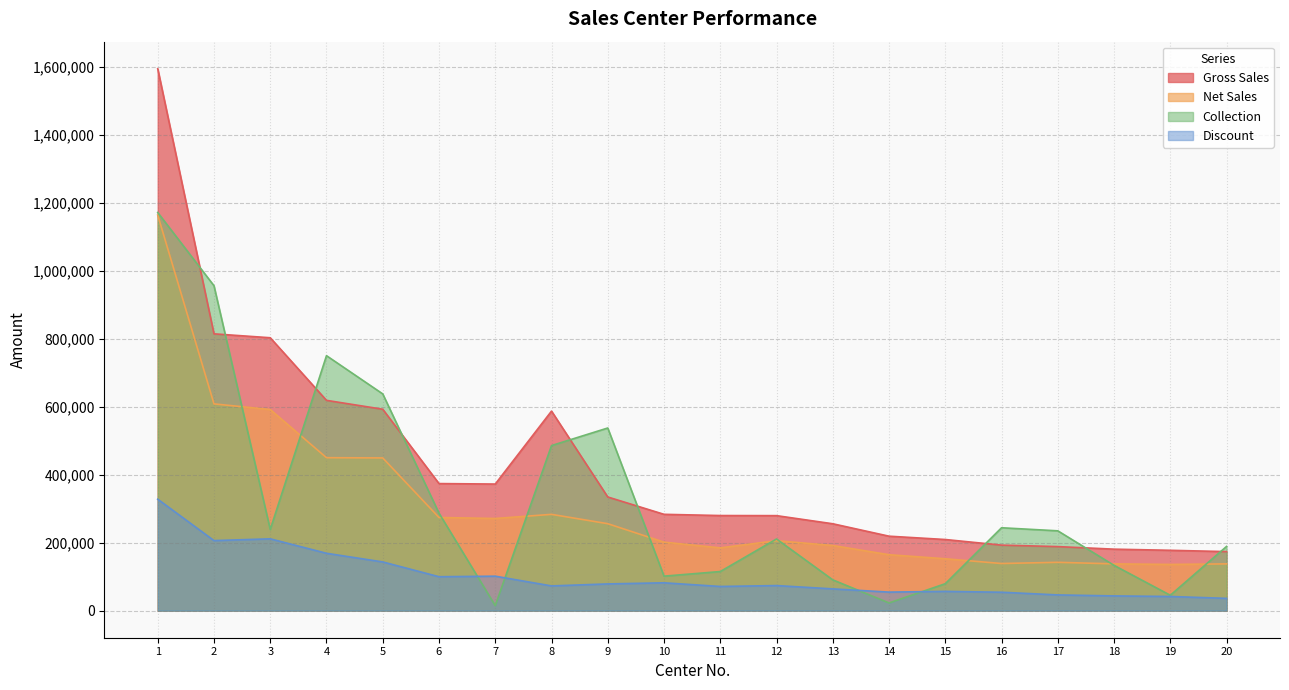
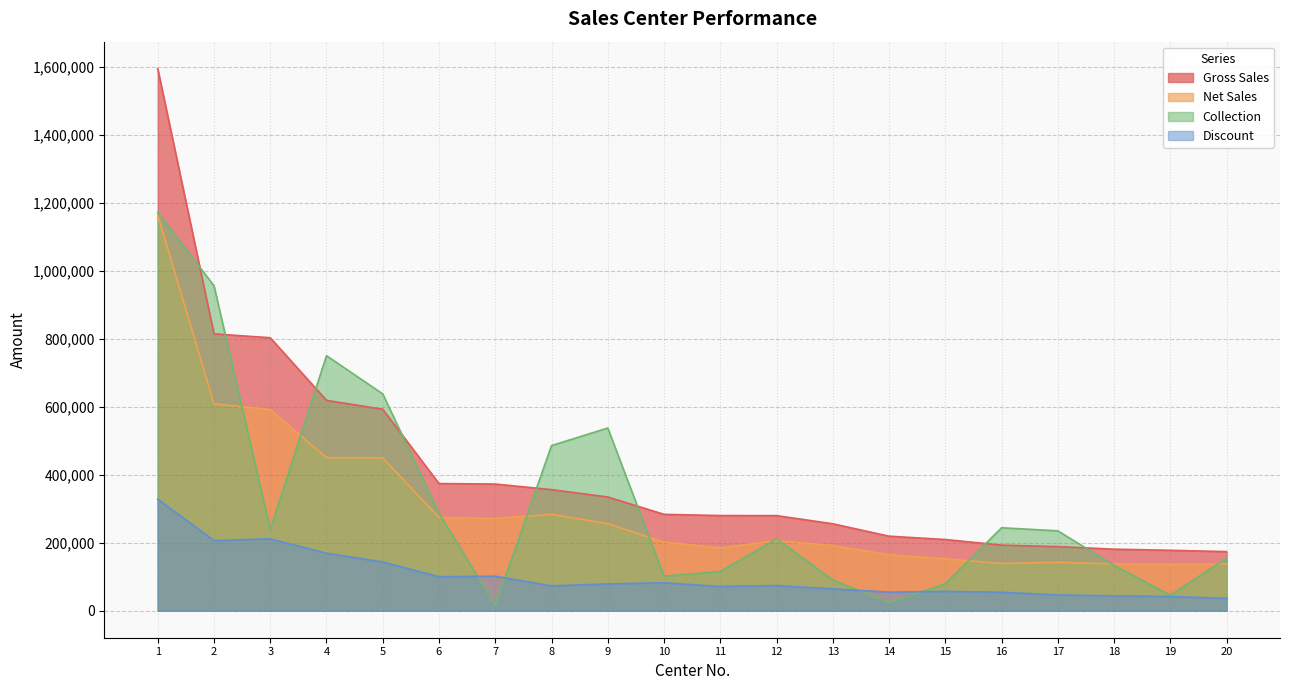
  {
    "Gross Sales": {
      "1": "1,590,000",
      "2": "810,000",
      "3": "800,000",
      "4": "620,000",
      "5": "590,000",
      "6": "370,000",
      "7": "370,000",
-     "8": "590,000",
+     "8": "360,000",
      "9": "330,000",
      "10": "280,000",
      "11": "280,000",
      "12": "280,000",
      "13": "260,000",
      "14": "220,000",
      "15": "210,000",
      "16": "190,000",
      "17": "190,000",
      "18": "180,000",
      "19": "180,000",
      "20": "170,000"
    },
    "Net Sales": {
      "1": "1,160,000",
      "2": "610,000",
      "3": "590,000",
      "4": "450,000",
      "5": "450,000",
      "6": "270,000",
      "7": "270,000",
      "8": "280,000",
      "9": "260,000",
      "10": "200,000",
      "11": "180,000",
      "13": "190,000",
      "14": "160,000",
      "15": "150,000",
      "16": "140,000",
      "17": "140,000",
      "19": "140,000",
      "20": "140,000"
    },
    "Collection": {
      "1": "1,170,000",
      "2": "960,000",
      "3": "240,000",
      "4": "750,000",
      "5": "640,000",
      "6": "290,000",
      "7": "10,000",
      "8": "490,000",
      "9": "540,000",
      "10": "100,000",
      "11": "110,000",
      "13": "90,000",
      "14": "20,000",
      "15": "80,000",
      "16": "240,000",
      "17": "230,000",
-     "20": "190,000"
+     "20": "150,000"
    },
    "Discount": {
      "1": "330,000",
      "2": "210,000",
      "3": "210,000",
      "4": "170,000",
      "5": "140,000",
      "6": "100,000",
      "7": "100,000",
      "8": "70,000",
      "9": "80,000",
      "10": "80,000",
      "11": "70,000",
      "12": "70,000",
      "13": "60,000",
      "14": "50,000",
      "15": "60,000",
      "16": "50,000",
      "17": "50,000",
      "18": "40,000",
      "20": "40,000"
    }
  }
